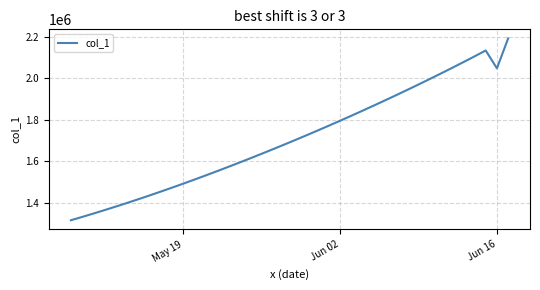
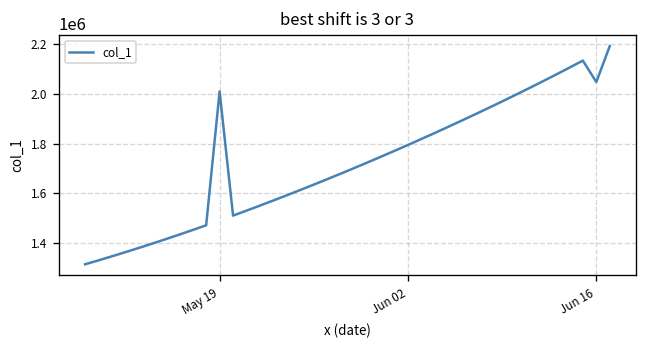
  {
-   "May 19": 1490000,
+   "May 19": 2010000,
    "Jun 02": 1790000,
    "Jun 16": 2050000
  }
